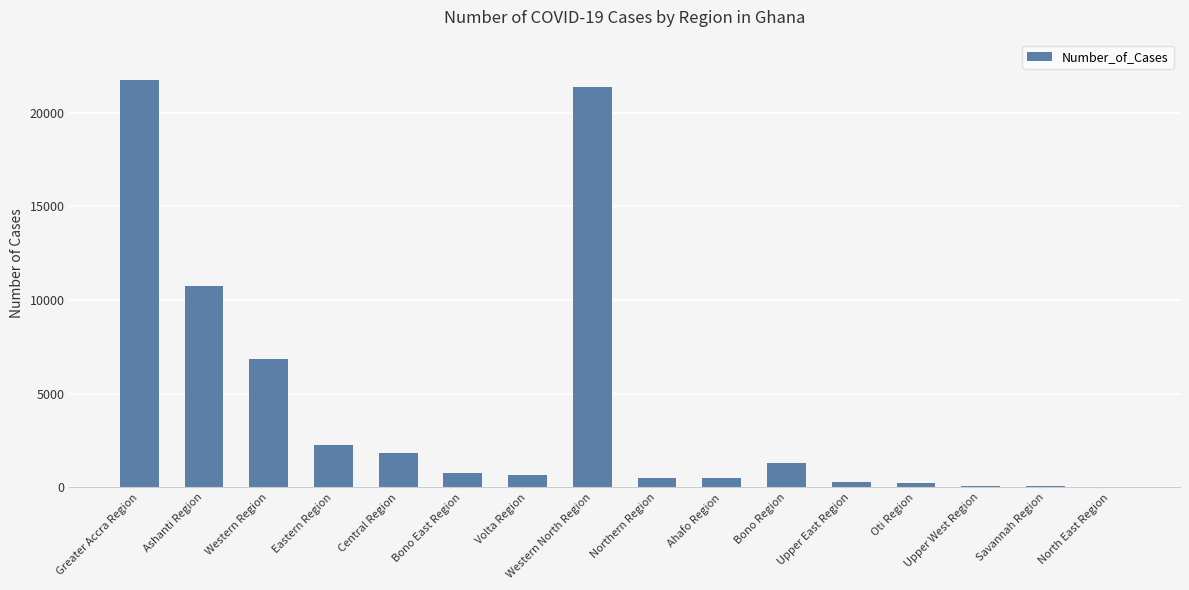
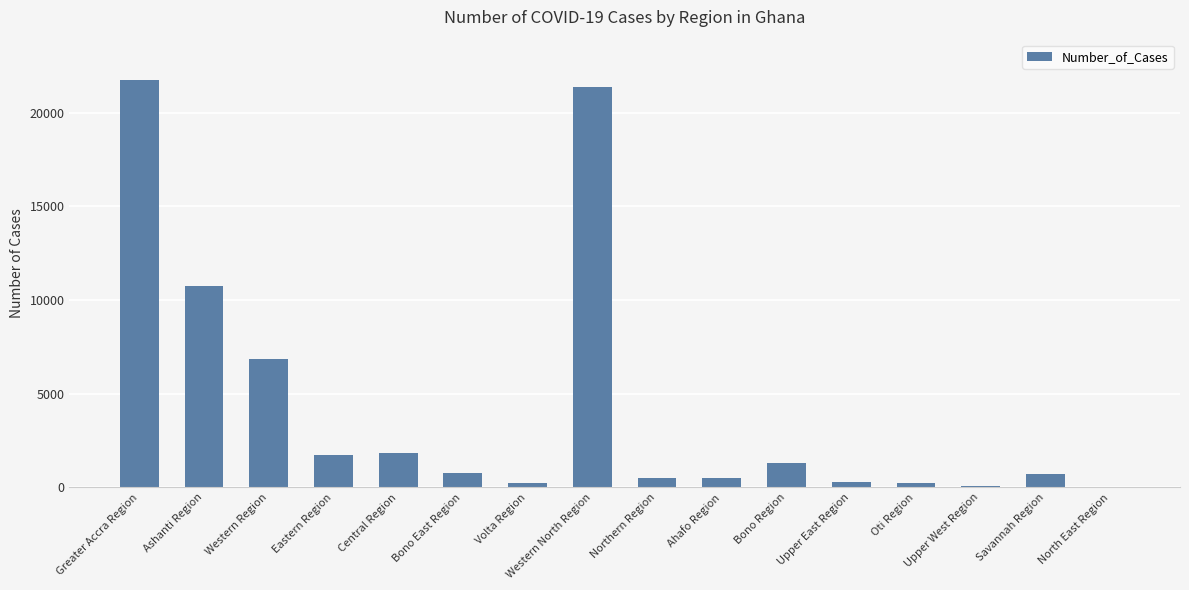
  {
    "Greater Accra Region": 21700,
    "Ashanti Region": 10800,
    "Western Region": 6900,
-   "Eastern Region": 2300,
+   "Eastern Region": 1700,
    "Central Region": 1900,
    "Bono East Region": 700,
-   "Volta Region": 700,
+   "Volta Region": 200,
    "Western North Region": 21400,
    "Northern Region": 500,
    "Ahafo Region": 500,
    "Bono Region": 1300,
    "Upper East Region": 300,
    "Oti Region": 200,
-   "Savannah Region": 100
+   "Savannah Region": 700
  }
